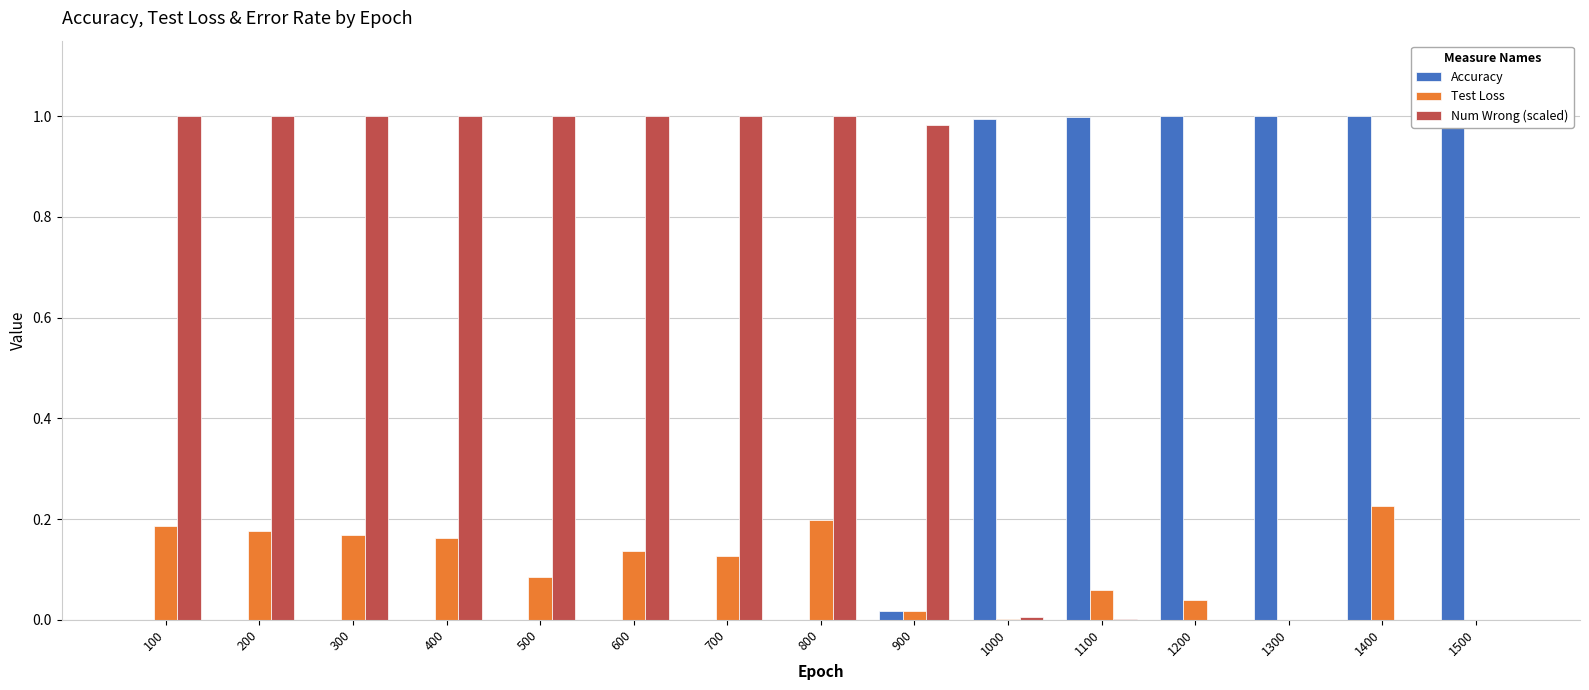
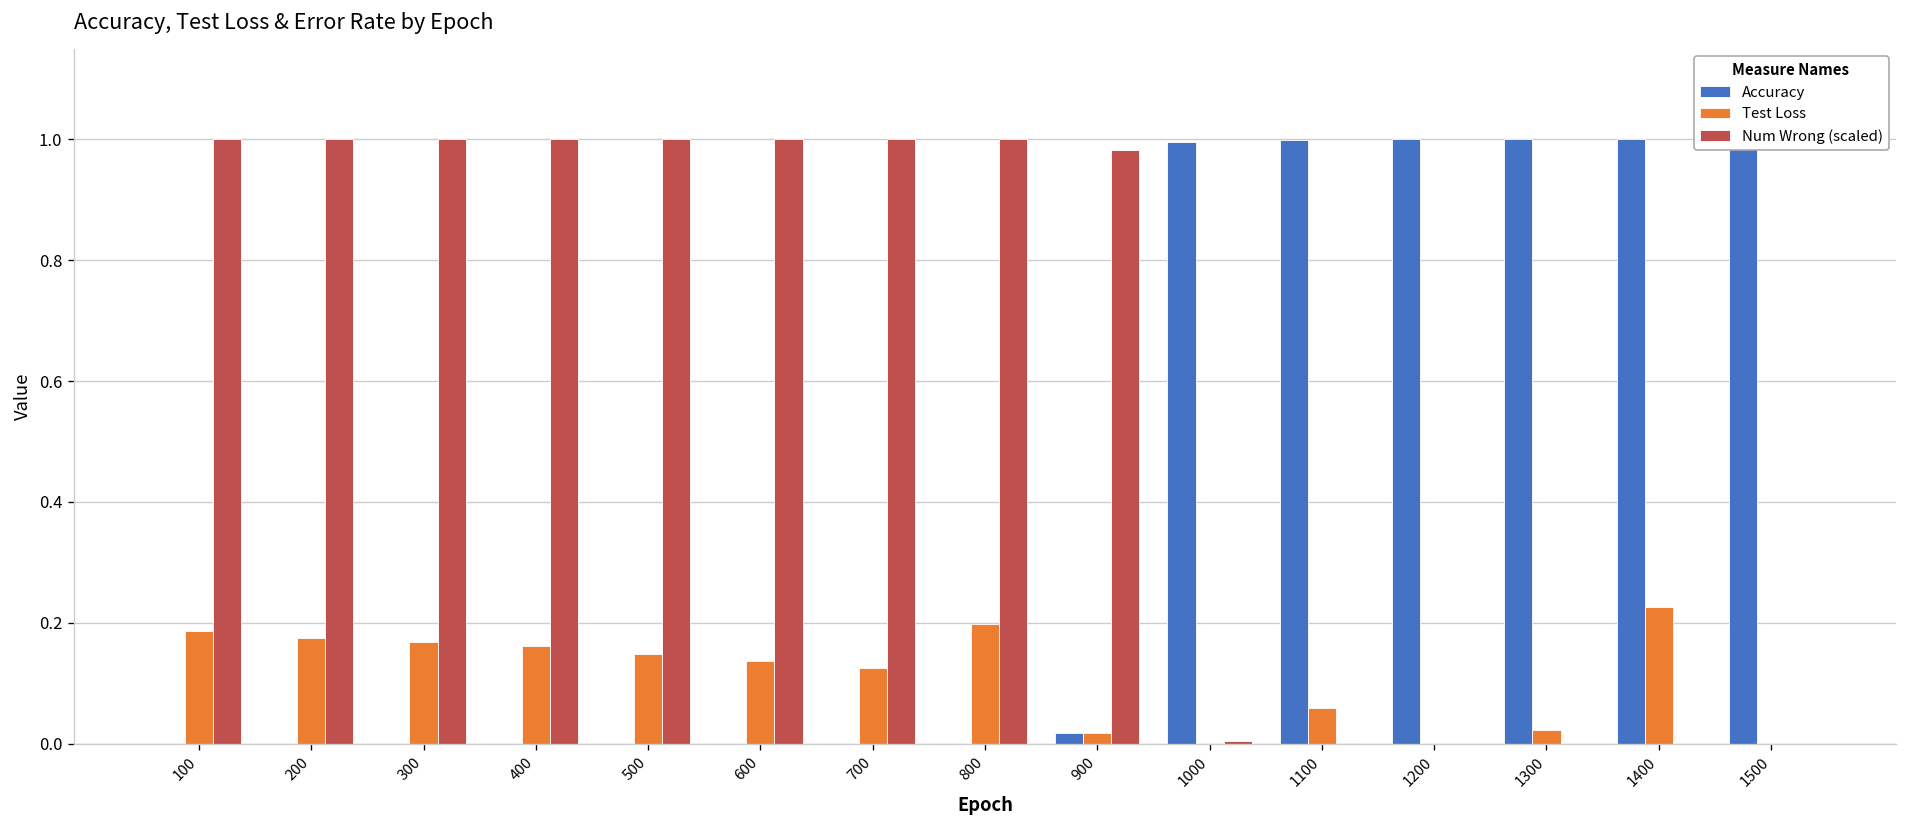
  {
    "Accuracy": {
      "100": 0.00,
      "200": 0.00,
      "300": 0.00,
      "400": 0.00,
      "500": 0.00,
      "600": 0.00,
      "700": 0.00,
      "800": 0.00,
      "900": 0.02,
      "1000": 1.00,
      "1100": 1.00,
      "1200": 1.00,
      "1300": 1.00,
      "1400": 1.00
    },
    "Test Loss": {
      "100": 0.19,
      "200": 0.18,
      "300": 0.17,
      "400": 0.16,
-     "500": 0.08,
+     "500": 0.15,
      "600": 0.14,
      "700": 0.13,
      "800": 0.20,
      "900": 0.02,
      "1100": 0.06,
-     "1200": 0.04,
-     "1300": 0.00,
+     "1200": 0.00,
+     "1300": 0.02,
      "1400": 0.23
    },
    "Num Wrong (scaled)": {
      "100": 1.00,
      "200": 1.00,
      "300": 1.00,
      "400": 1.00,
      "500": 1.00,
      "600": 1.00,
      "700": 1.00,
      "800": 1.00,
      "900": 0.98,
      "1000": 0.01,
      "1200": 0.00,
      "1300": 0.00,
      "1400": 0.00,
      "1500": 0.00
    }
  }
